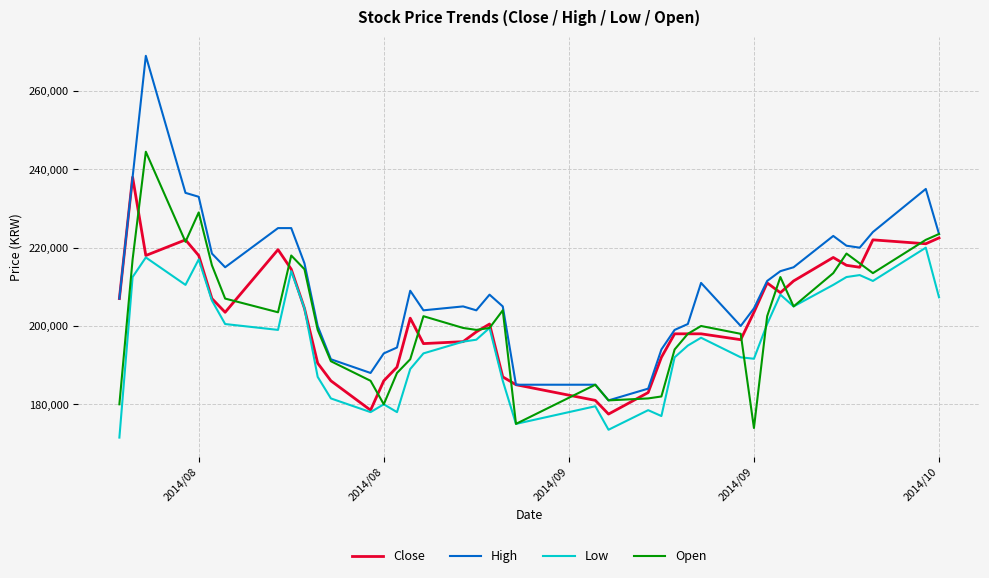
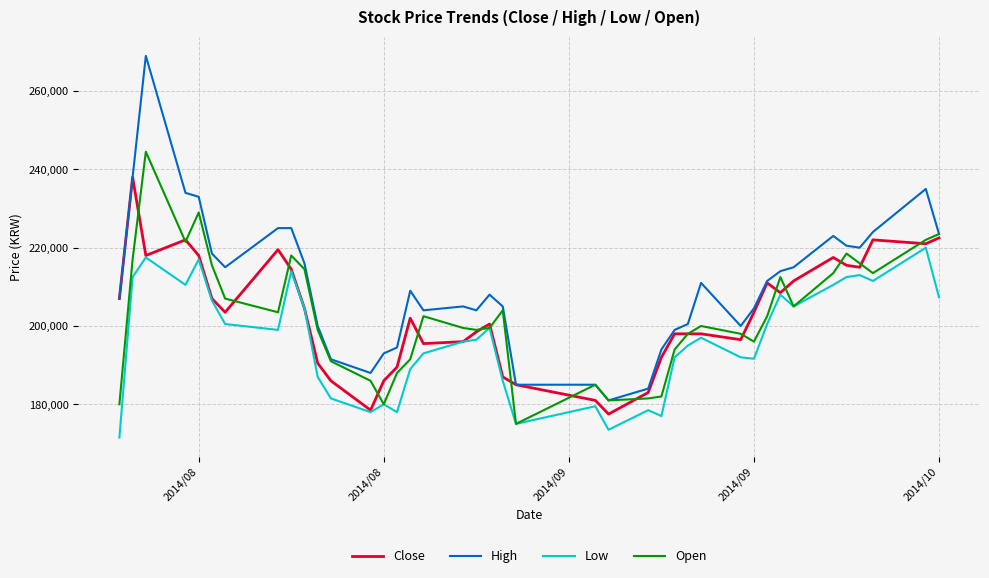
  {
    "Close": {
      "2014/09": "204,000",
      "2014/10": "223,000"
    },
    "High": {
      "2014/09": "205,000"
    },
    "Low": {
      "2014/09": "192,000",
      "2014/10": "207,000"
    },
    "Open": {
-     "2014/09": "174,000"
+     "2014/09": "196,000"
    }
  }
